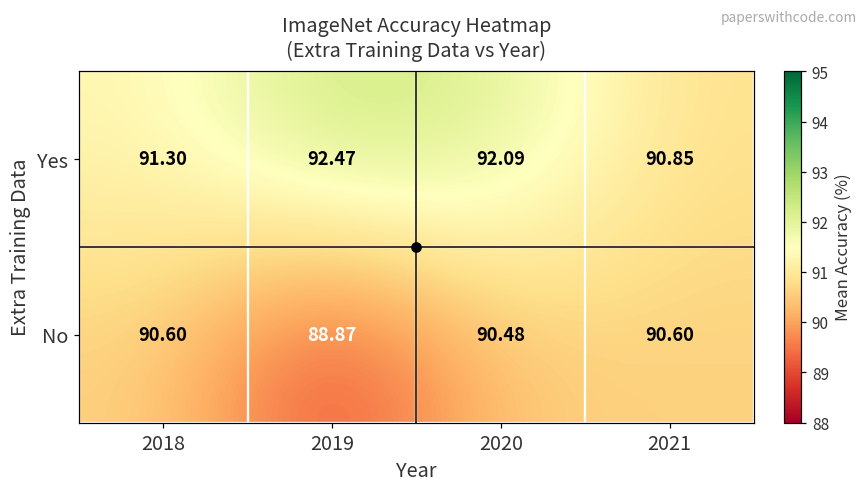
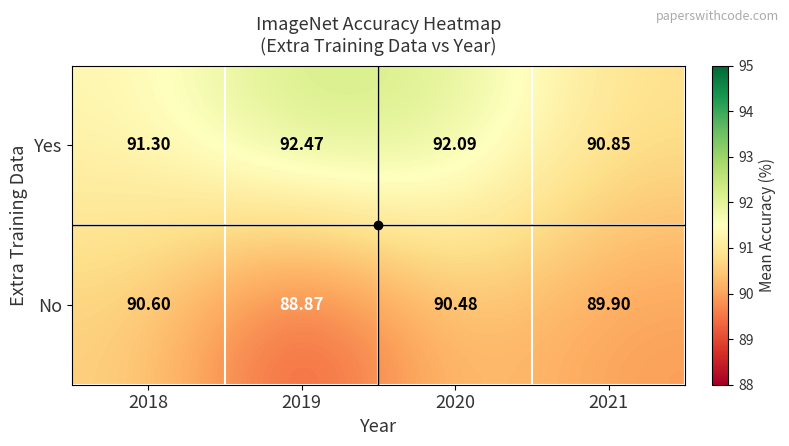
  {
    "Yes": {
      "2018": 91.30,
      "2019": 92.47,
      "2020": 92.09,
      "2021": 90.85
    },
    "No": {
      "2018": 90.60,
      "2019": 88.87,
      "2020": 90.48,
-     "2021": 90.60
+     "2021": 89.90
    }
  }
